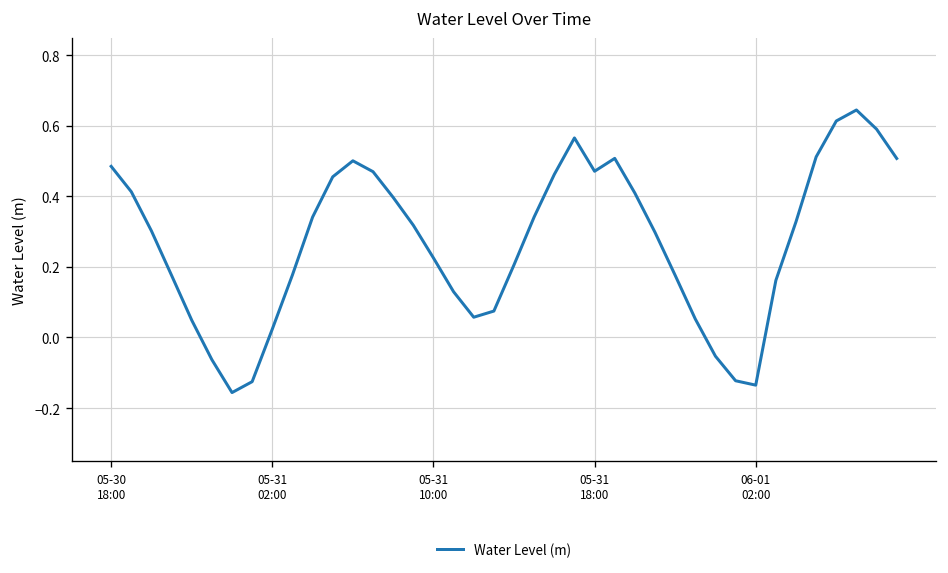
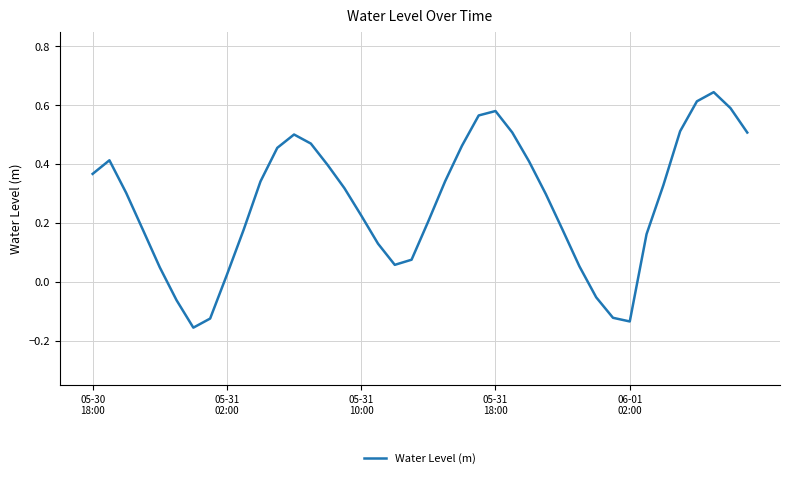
  {
-   "05-30 18:00": 0.48,
+   "05-30 18:00": 0.37,
    "05-31 02:00": 0.02,
    "05-31 10:00": 0.23,
-   "05-31 18:00": 0.47,
+   "05-31 18:00": 0.58,
    "06-01 02:00": -0.14
  }
